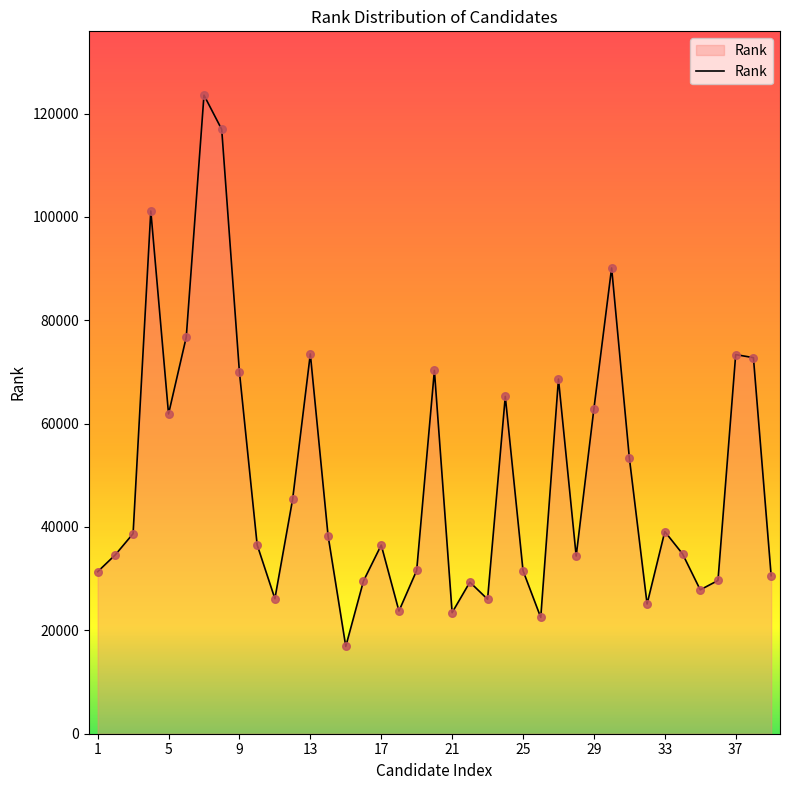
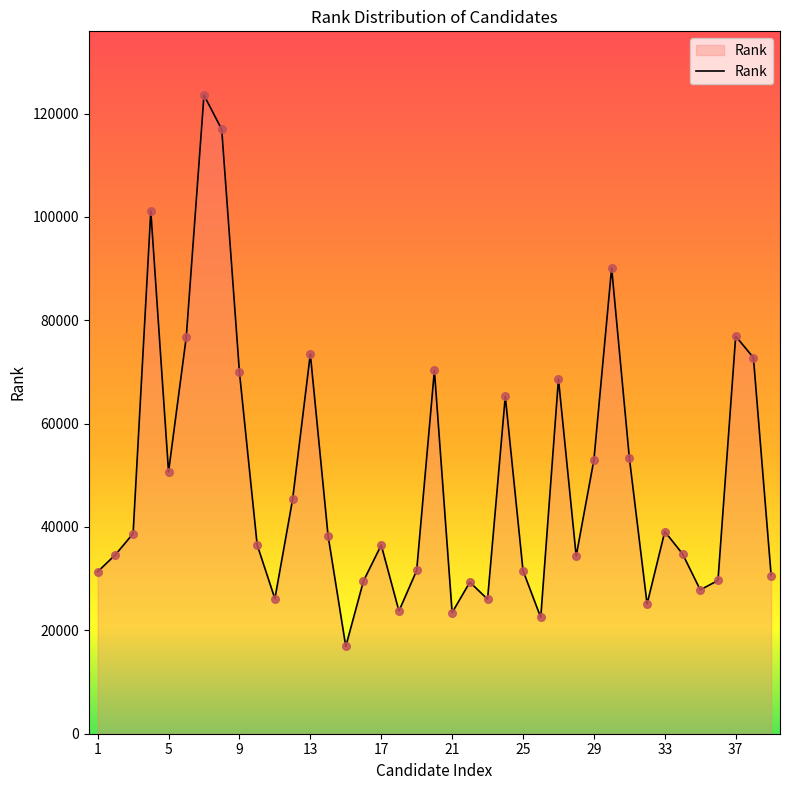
  {
    "1": 31000,
-   "5": 62000,
+   "5": 51000,
    "9": 70000,
    "13": 73000,
    "17": 37000,
    "21": 23000,
    "25": 32000,
-   "29": 63000,
+   "29": 53000,
    "33": 39000,
-   "37": 73000
+   "37": 77000
  }
